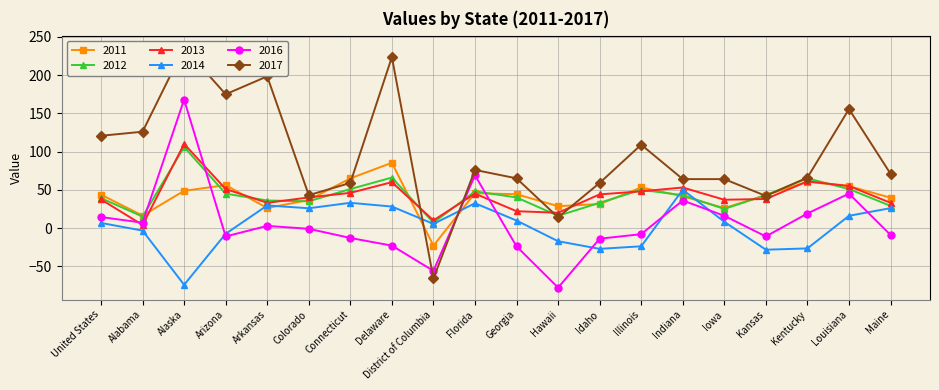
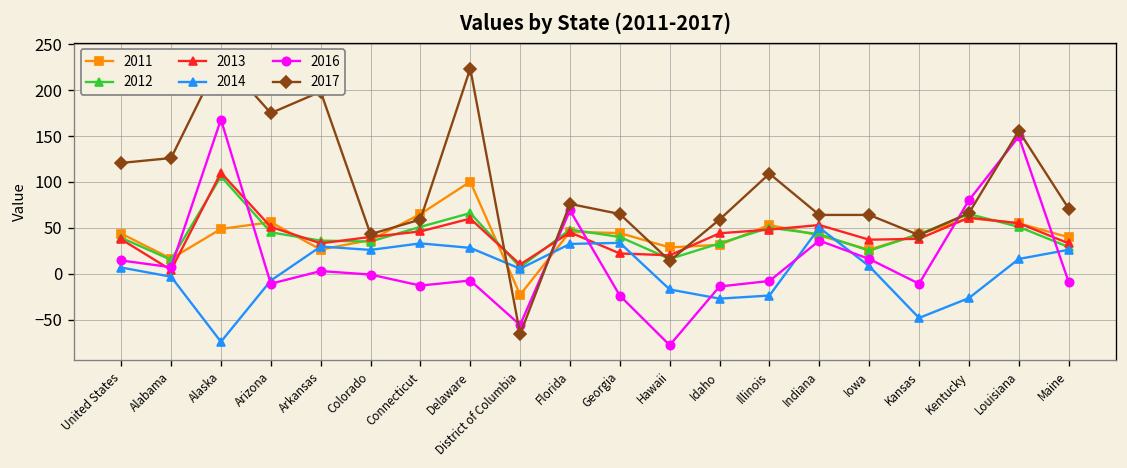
  {
    "2011": {
      "United States": 40,
      "Alaska": 50,
      "Arizona": 60,
      "Arkansas": 30,
      "Connecticut": 60,
-     "Delaware": 90,
+     "Delaware": 100,
      "District of Columbia": -20,
      "Georgia": 40,
      "Hawaii": 30,
      "Maine": 40
    },
    "2012": {
      "Alaska": 110,
      "Arizona": 50,
      "Connecticut": 50,
      "Delaware": 70,
      "Georgia": 40,
      "Louisiana": 50
    },
    "2013": {
      "Alaska": 110,
      "Arizona": 50,
      "Connecticut": 50,
      "Delaware": 60,
      "Georgia": 20,
      "Hawaii": 20,
      "Idaho": 40,
      "Iowa": 40,
      "Kansas": 40,
      "Maine": 30
    },
    "2014": {
      "United States": 10,
      "Alabama": 0,
      "Alaska": -70,
      "Arizona": -10,
      "Arkansas": 30,
      "Colorado": 30,
      "Connecticut": 30,
      "Delaware": 30,
      "Florida": 30,
-     "Georgia": 10,
+     "Georgia": 30,
      "Hawaii": -20,
      "Idaho": -30,
      "Illinois": -20,
      "Iowa": 10,
-     "Kansas": -30,
+     "Kansas": -50,
      "Kentucky": -30,
      "Louisiana": 20
    },
    "2016": {
      "United States": 10,
      "Alaska": 170,
      "Arizona": -10,
      "Arkansas": 0,
      "Colorado": 0,
      "Connecticut": -10,
-     "Delaware": -20,
+     "Delaware": -10,
      "District of Columbia": -60,
      "Florida": 70,
      "Georgia": -20,
      "Hawaii": -80,
      "Idaho": -10,
      "Illinois": -10,
      "Indiana": 40,
      "Iowa": 20,
      "Kansas": -10,
-     "Kentucky": 20,
-     "Louisiana": 50,
+     "Kentucky": 80,
+     "Louisiana": 150,
      "Maine": -10
    },
    "2017": {
      "United States": 120,
      "Alabama": 130,
      "Arizona": 180,
      "Arkansas": 200,
      "Connecticut": 60,
      "Delaware": 220,
      "District of Columbia": -70,
      "Florida": 80,
      "Georgia": 70,
      "Idaho": 60,
      "Illinois": 110,
      "Indiana": 60,
      "Iowa": 60,
      "Louisiana": 160,
      "Maine": 70
    }
  }
